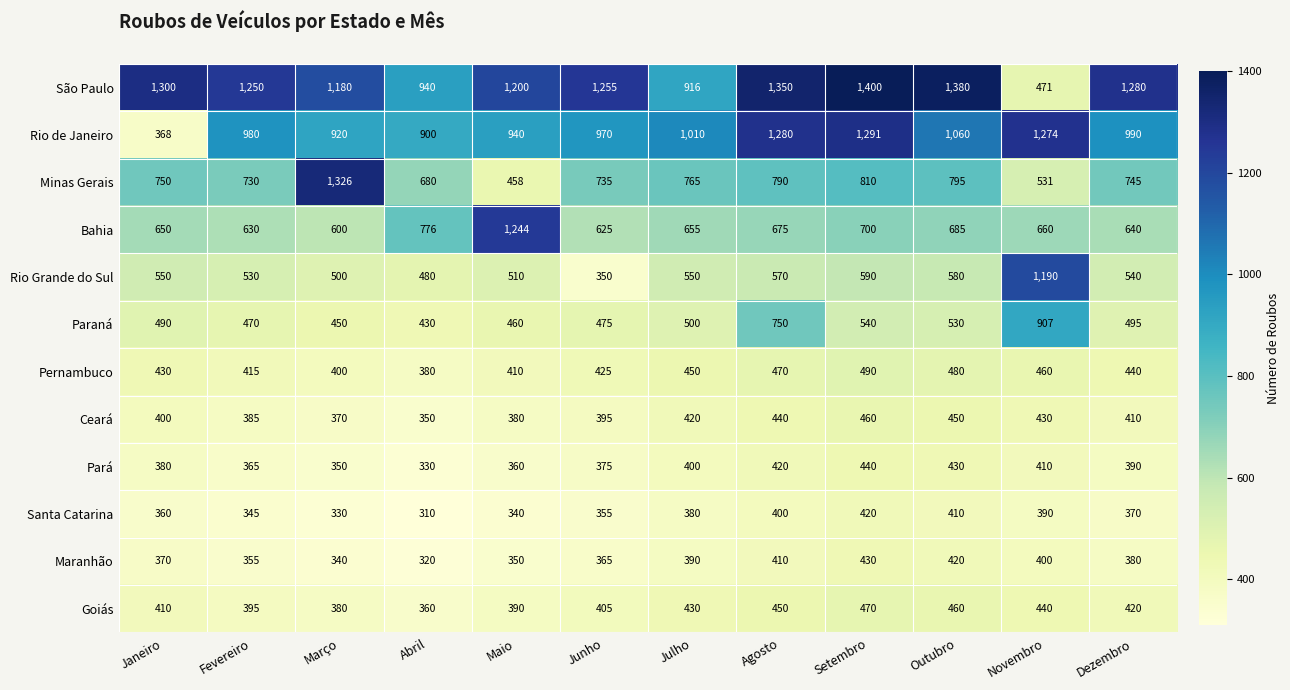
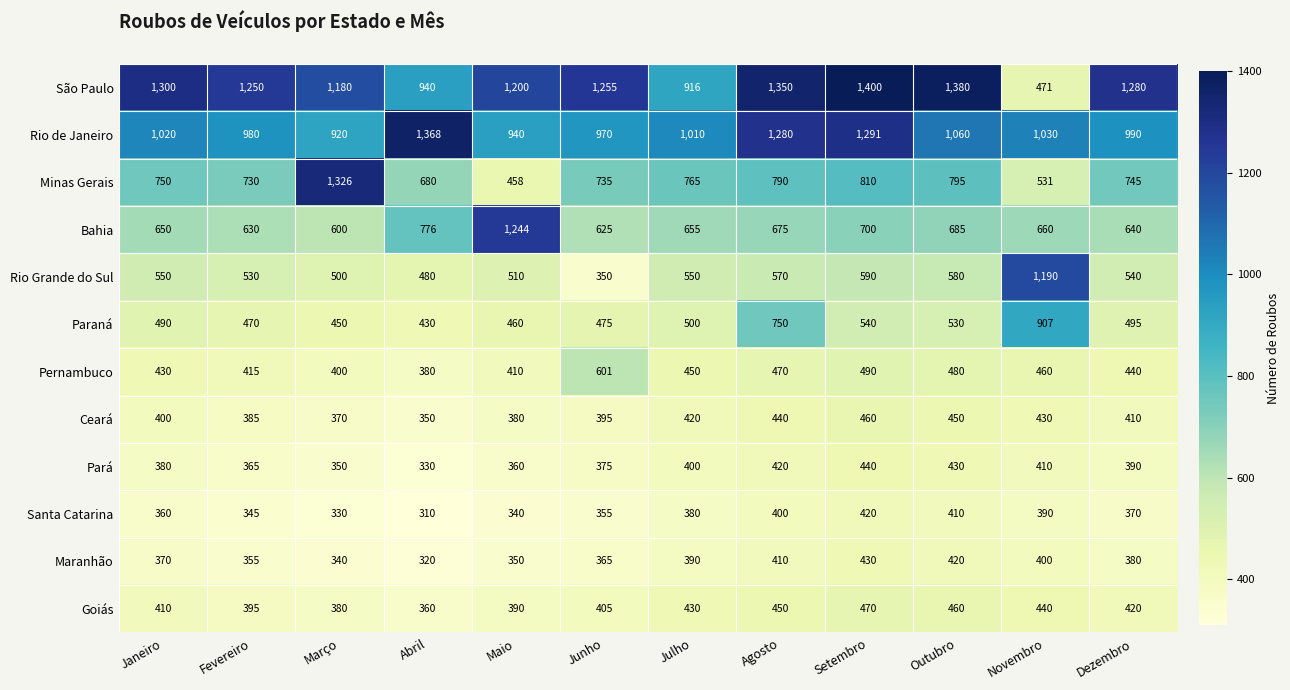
  {
    "São Paulo": {
      "Janeiro": "1,300",
      "Fevereiro": "1,250",
      "Março": "1,180",
      "Abril": "940",
      "Maio": "1,200",
      "Junho": "1,255",
      "Julho": "916",
      "Agosto": "1,350",
      "Setembro": "1,400",
      "Outubro": "1,380",
      "Novembro": "471",
      "Dezembro": "1,280"
    },
    "Rio de Janeiro": {
-     "Janeiro": "368",
+     "Janeiro": "1,020",
      "Fevereiro": "980",
      "Março": "920",
-     "Abril": "900",
+     "Abril": "1,368",
      "Maio": "940",
      "Junho": "970",
      "Julho": "1,010",
      "Agosto": "1,280",
      "Setembro": "1,291",
      "Outubro": "1,060",
-     "Novembro": "1,274",
+     "Novembro": "1,030",
      "Dezembro": "990"
    },
    "Minas Gerais": {
      "Janeiro": "750",
      "Fevereiro": "730",
      "Março": "1,326",
      "Abril": "680",
      "Maio": "458",
      "Junho": "735",
      "Julho": "765",
      "Agosto": "790",
      "Setembro": "810",
      "Outubro": "795",
      "Novembro": "531",
      "Dezembro": "745"
    },
    "Bahia": {
      "Janeiro": "650",
      "Fevereiro": "630",
      "Março": "600",
      "Abril": "776",
      "Maio": "1,244",
      "Junho": "625",
      "Julho": "655",
      "Agosto": "675",
      "Setembro": "700",
      "Outubro": "685",
      "Novembro": "660",
      "Dezembro": "640"
    },
    "Rio Grande do Sul": {
      "Janeiro": "550",
      "Fevereiro": "530",
      "Março": "500",
      "Abril": "480",
      "Maio": "510",
      "Junho": "350",
      "Julho": "550",
      "Agosto": "570",
      "Setembro": "590",
      "Outubro": "580",
      "Novembro": "1,190",
      "Dezembro": "540"
    },
    "Paraná": {
      "Janeiro": "490",
      "Fevereiro": "470",
      "Março": "450",
      "Abril": "430",
      "Maio": "460",
      "Junho": "475",
      "Julho": "500",
      "Agosto": "750",
      "Setembro": "540",
      "Outubro": "530",
      "Novembro": "907",
      "Dezembro": "495"
    },
    "Pernambuco": {
      "Janeiro": "430",
      "Fevereiro": "415",
      "Março": "400",
      "Abril": "380",
      "Maio": "410",
-     "Junho": "425",
+     "Junho": "601",
      "Julho": "450",
      "Agosto": "470",
      "Setembro": "490",
      "Outubro": "480",
      "Novembro": "460",
      "Dezembro": "440"
    },
    "Ceará": {
      "Janeiro": "400",
      "Fevereiro": "385",
      "Março": "370",
      "Abril": "350",
      "Maio": "380",
      "Junho": "395",
      "Julho": "420",
      "Agosto": "440",
      "Setembro": "460",
      "Outubro": "450",
      "Novembro": "430",
      "Dezembro": "410"
    },
    "Pará": {
      "Janeiro": "380",
      "Fevereiro": "365",
      "Março": "350",
      "Abril": "330",
      "Maio": "360",
      "Junho": "375",
      "Julho": "400",
      "Agosto": "420",
      "Setembro": "440",
      "Outubro": "430",
      "Novembro": "410",
      "Dezembro": "390"
    },
    "Santa Catarina": {
      "Janeiro": "360",
      "Fevereiro": "345",
      "Março": "330",
      "Abril": "310",
      "Maio": "340",
      "Junho": "355",
      "Julho": "380",
      "Agosto": "400",
      "Setembro": "420",
      "Outubro": "410",
      "Novembro": "390",
      "Dezembro": "370"
    },
    "Maranhão": {
      "Janeiro": "370",
      "Fevereiro": "355",
      "Março": "340",
      "Abril": "320",
      "Maio": "350",
      "Junho": "365",
      "Julho": "390",
      "Agosto": "410",
      "Setembro": "430",
      "Outubro": "420",
      "Novembro": "400",
      "Dezembro": "380"
    },
    "Goiás": {
      "Janeiro": "410",
      "Fevereiro": "395",
      "Março": "380",
      "Abril": "360",
      "Maio": "390",
      "Junho": "405",
      "Julho": "430",
      "Agosto": "450",
      "Setembro": "470",
      "Outubro": "460",
      "Novembro": "440",
      "Dezembro": "420"
    }
  }
